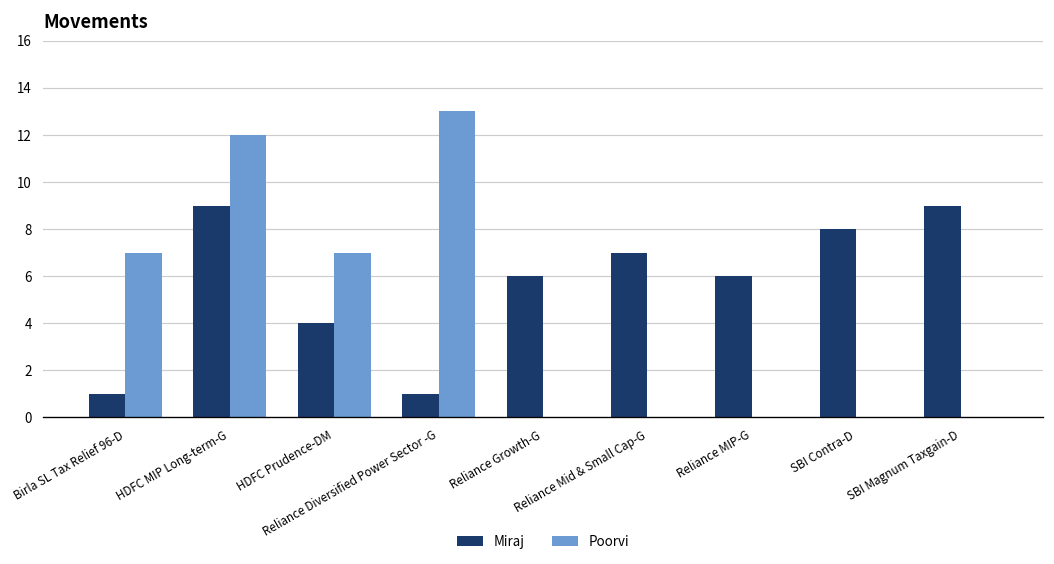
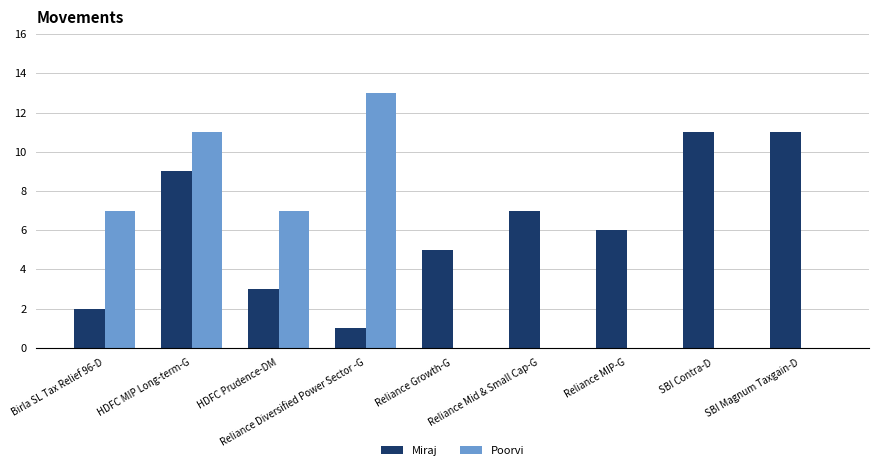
  {
    "Miraj": {
-     "Birla SL Tax Relief 96-D": 1,
+     "Birla SL Tax Relief 96-D": 2,
      "HDFC MIP Long-term-G": 9,
-     "HDFC Prudence-DM": 4,
+     "HDFC Prudence-DM": 3,
      "Reliance Diversified Power Sector -G": 1,
-     "Reliance Growth-G": 6,
+     "Reliance Growth-G": 5,
      "Reliance Mid & Small Cap-G": 7,
      "Reliance MIP-G": 6,
-     "SBI Contra-D": 8,
-     "SBI Magnum Taxgain-D": 9
+     "SBI Contra-D": 11,
+     "SBI Magnum Taxgain-D": 11
    },
    "Poorvi": {
      "Birla SL Tax Relief 96-D": 7,
-     "HDFC MIP Long-term-G": 12,
+     "HDFC MIP Long-term-G": 11,
      "HDFC Prudence-DM": 7,
      "Reliance Diversified Power Sector -G": 13,
      "Reliance Growth-G": 0,
      "Reliance Mid & Small Cap-G": 0,
      "Reliance MIP-G": 0,
      "SBI Contra-D": 0,
      "SBI Magnum Taxgain-D": 0
    }
  }
